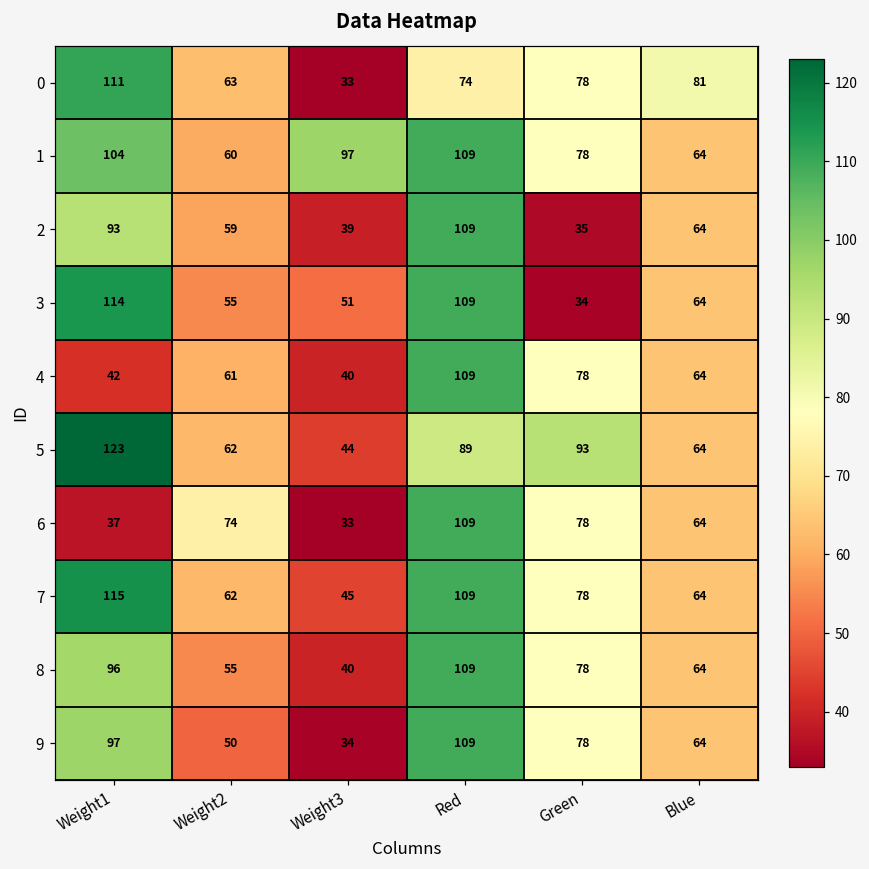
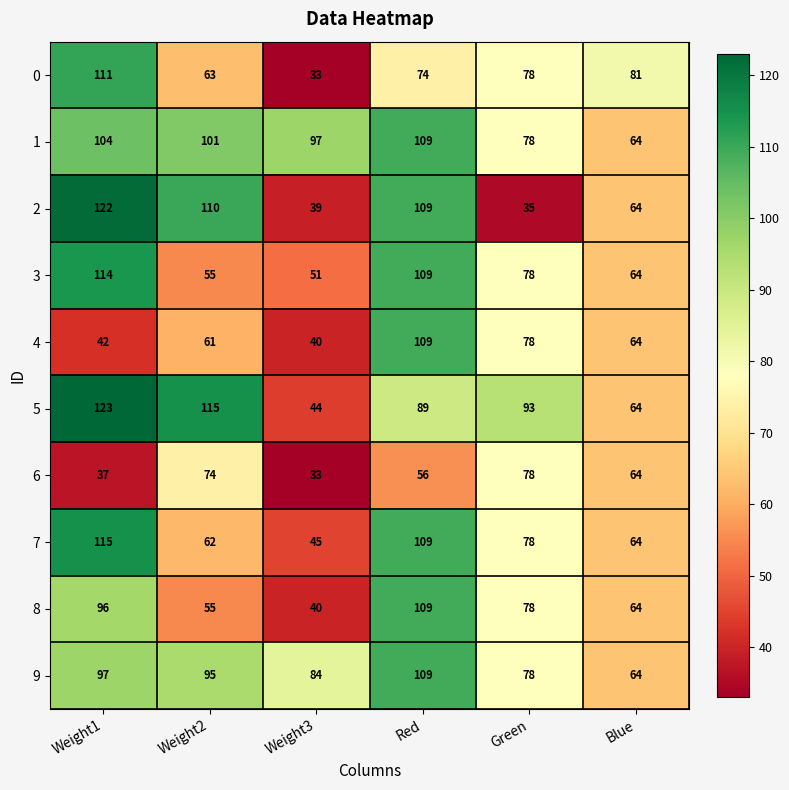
  {
    "0": {
      "Weight1": 111,
      "Weight2": 63,
      "Weight3": 33,
      "Red": 74,
      "Green": 78,
      "Blue": 81
    },
    "1": {
      "Weight1": 104,
-     "Weight2": 60,
+     "Weight2": 101,
      "Weight3": 97,
      "Red": 109,
      "Green": 78,
      "Blue": 64
    },
    "2": {
-     "Weight1": 93,
-     "Weight2": 59,
+     "Weight1": 122,
+     "Weight2": 110,
      "Weight3": 39,
      "Red": 109,
      "Green": 35,
      "Blue": 64
    },
    "3": {
      "Weight1": 114,
      "Weight2": 55,
      "Weight3": 51,
      "Red": 109,
-     "Green": 34,
+     "Green": 78,
      "Blue": 64
    },
    "4": {
      "Weight1": 42,
      "Weight2": 61,
      "Weight3": 40,
      "Red": 109,
      "Green": 78,
      "Blue": 64
    },
    "5": {
      "Weight1": 123,
-     "Weight2": 62,
+     "Weight2": 115,
      "Weight3": 44,
      "Red": 89,
      "Green": 93,
      "Blue": 64
    },
    "6": {
      "Weight1": 37,
      "Weight2": 74,
      "Weight3": 33,
-     "Red": 109,
+     "Red": 56,
      "Green": 78,
      "Blue": 64
    },
    "7": {
      "Weight1": 115,
      "Weight2": 62,
      "Weight3": 45,
      "Red": 109,
      "Green": 78,
      "Blue": 64
    },
    "8": {
      "Weight1": 96,
      "Weight2": 55,
      "Weight3": 40,
      "Red": 109,
      "Green": 78,
      "Blue": 64
    },
    "9": {
      "Weight1": 97,
-     "Weight2": 50,
-     "Weight3": 34,
+     "Weight2": 95,
+     "Weight3": 84,
      "Red": 109,
      "Green": 78,
      "Blue": 64
    }
  }
